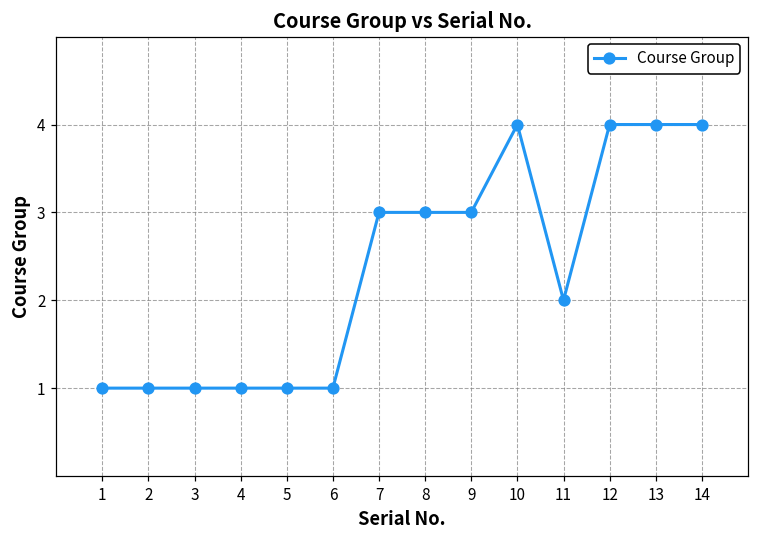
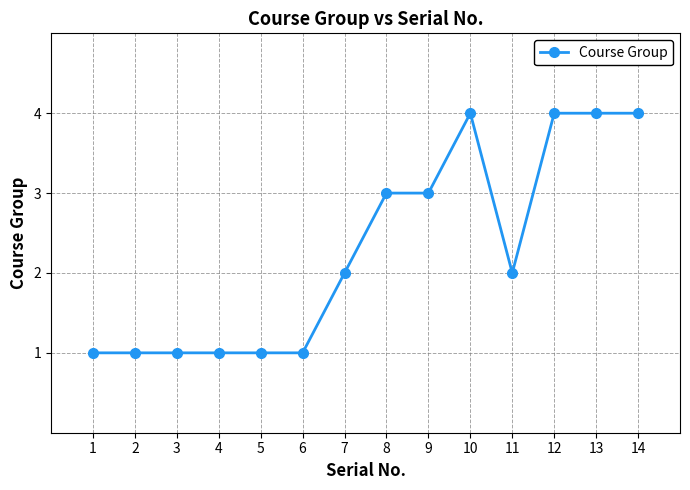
  {
    "1": 1,
    "2": 1,
    "3": 1,
    "4": 1,
    "5": 1,
    "6": 1,
-   "7": 3,
+   "7": 2,
    "8": 3,
    "9": 3,
    "10": 4,
    "11": 2,
    "12": 4,
    "13": 4,
    "14": 4
  }
